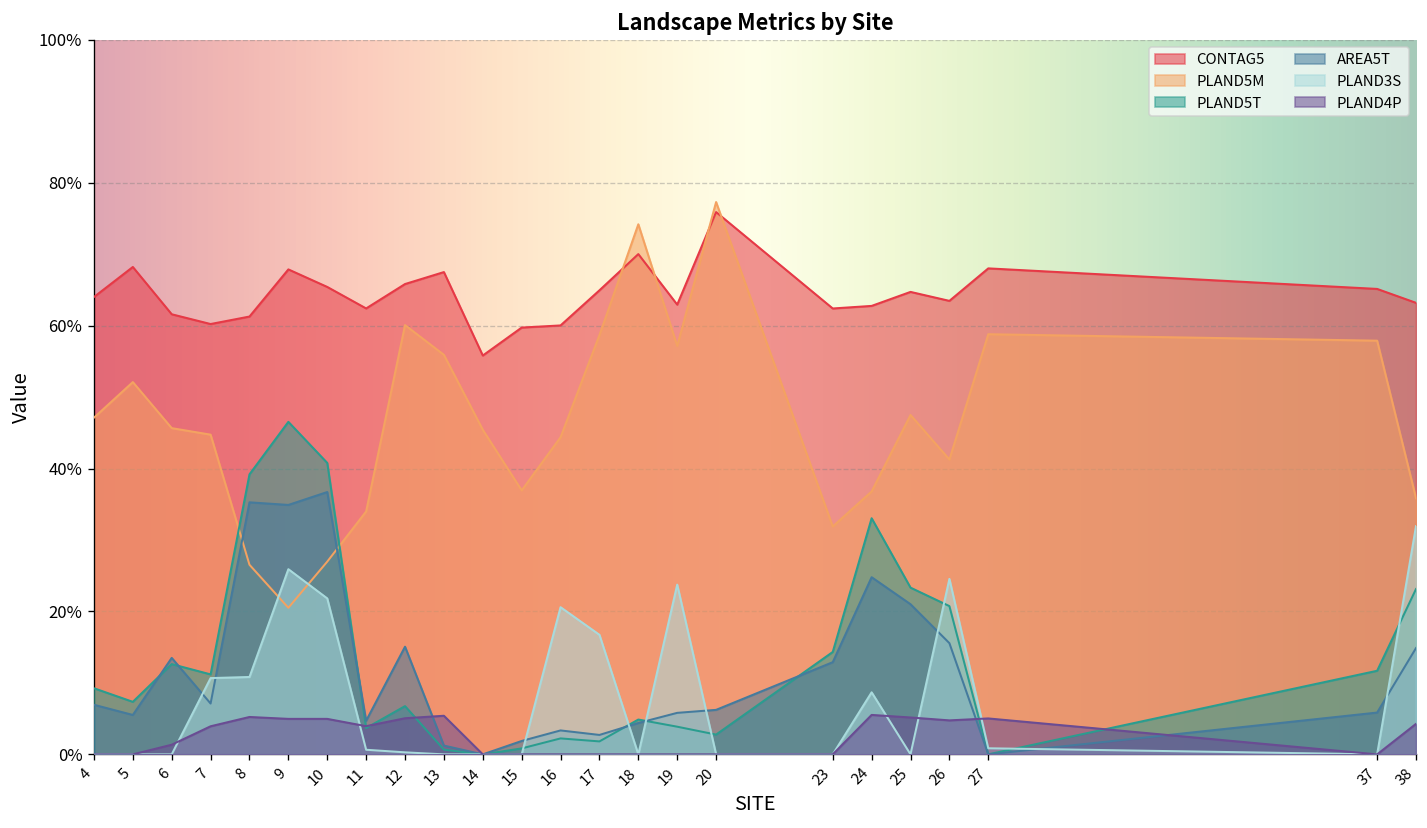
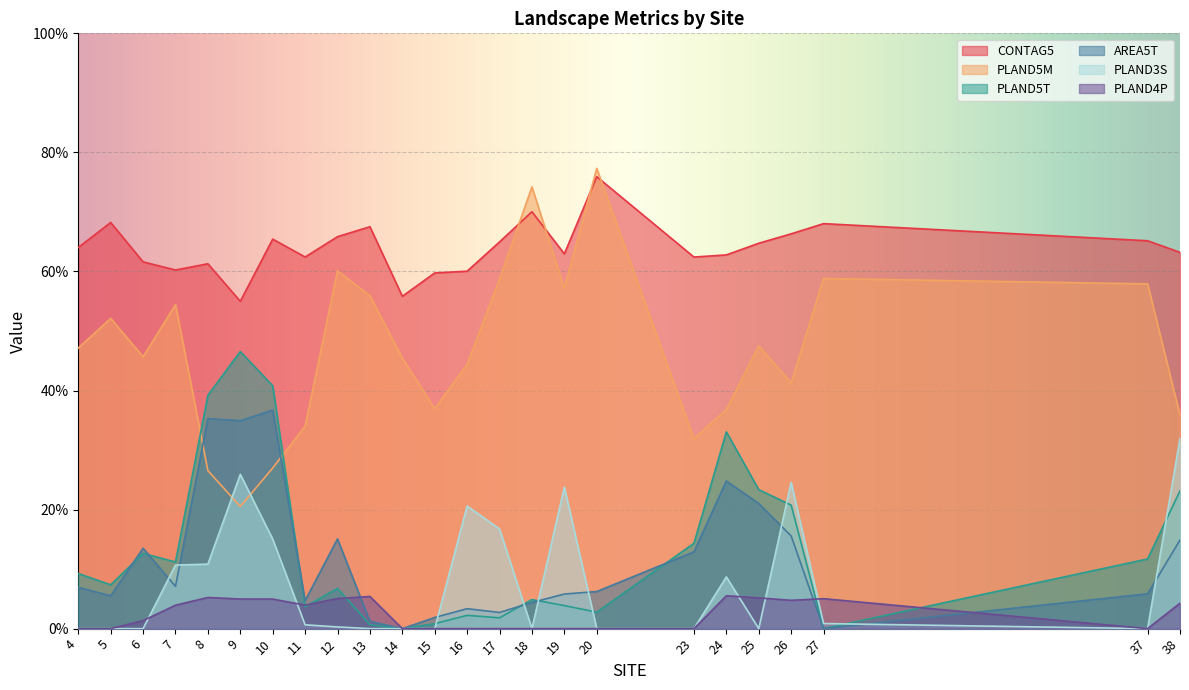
  {
    "CONTAG5": {
      "4": "64%",
      "5": "68%",
      "6": "62%",
      "7": "60%",
      "8": "61%",
-     "9": "68%",
+     "9": "55%",
      "10": "65%",
      "11": "62%",
      "12": "66%",
      "13": "68%",
      "14": "56%",
      "15": "60%",
      "16": "60%",
      "17": "65%",
      "18": "70%",
      "19": "63%",
      "20": "76%",
      "23": "62%",
      "24": "63%",
      "25": "65%",
-     "26": "63%",
+     "26": "66%",
      "27": "68%",
      "37": "65%",
      "38": "63%"
    },
    "PLAND5M": {
      "4": "47%",
      "5": "52%",
      "6": "46%",
-     "7": "45%",
+     "7": "54%",
      "8": "27%",
      "9": "21%",
      "10": "27%",
      "11": "34%",
      "12": "60%",
      "13": "56%",
      "14": "45%",
      "15": "37%",
      "16": "44%",
      "17": "59%",
      "18": "74%",
      "19": "57%",
      "20": "77%",
      "23": "32%",
      "24": "37%",
      "25": "48%",
      "26": "41%",
      "27": "59%",
      "37": "58%",
      "38": "36%"
    },
    "PLAND3S": {
      "6": "0%",
      "7": "11%",
      "8": "11%",
      "9": "26%",
-     "10": "22%",
+     "10": "15%",
      "11": "1%",
      "12": "0%",
      "13": "0%",
      "16": "21%",
      "17": "17%",
      "19": "24%",
      "24": "9%",
      "25": "0%",
      "26": "25%",
      "27": "1%",
      "38": "32%"
    }
  }
